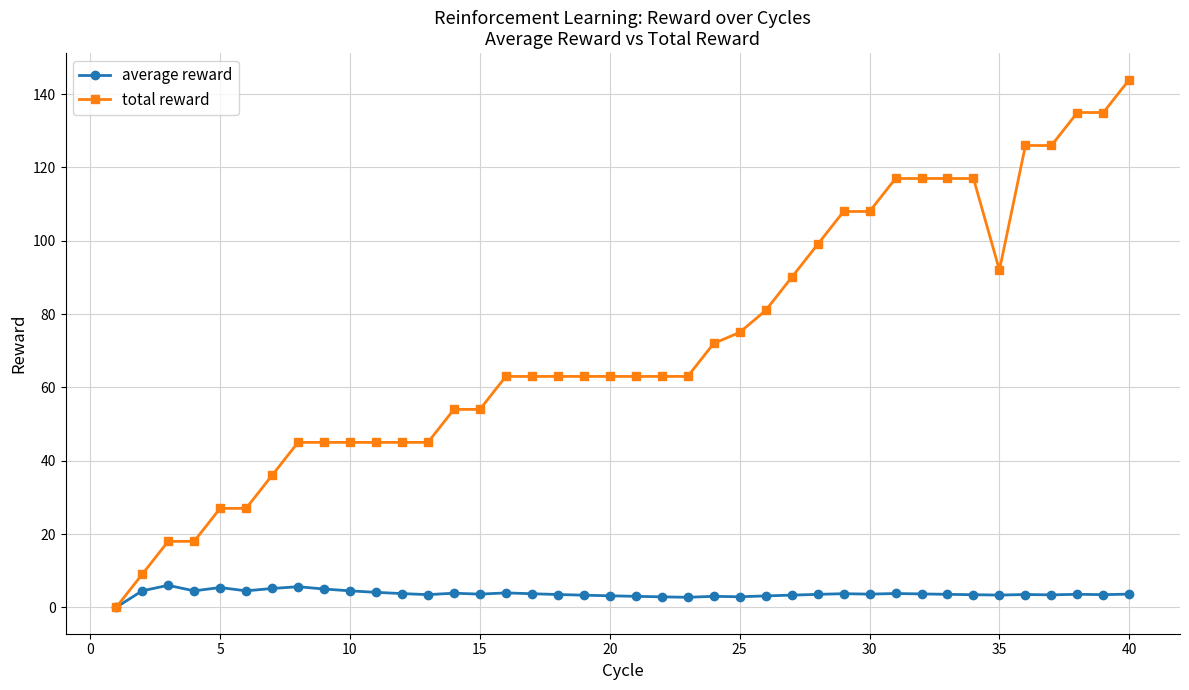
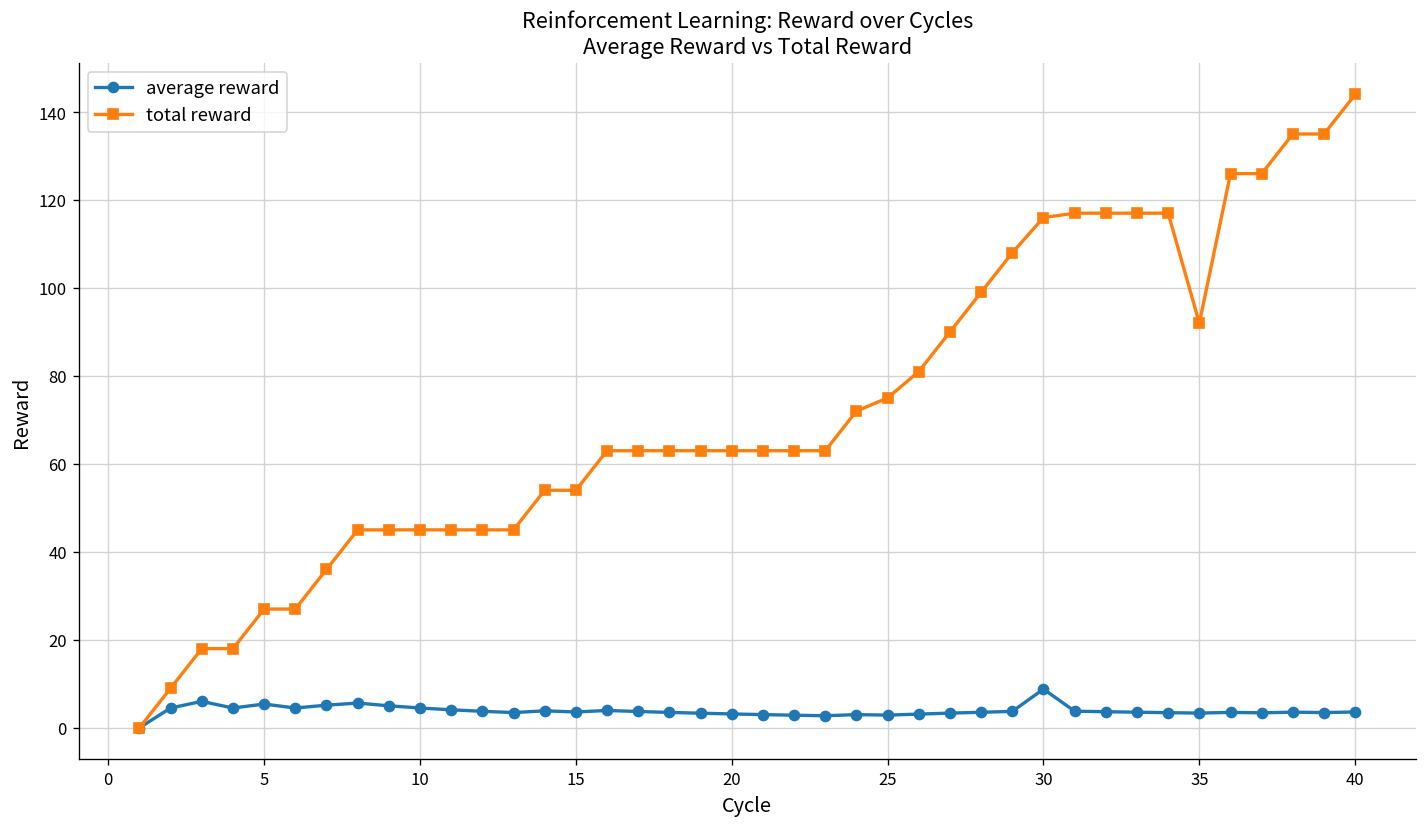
  {
    "average reward": {
      "5": 5,
      "10": 5,
      "15": 4,
      "20": 3,
      "25": 3,
-     "30": 4,
+     "30": 9,
      "35": 3,
      "40": 4
    },
    "total reward": {
      "5": 27,
      "10": 45,
      "15": 54,
      "20": 63,
      "25": 75,
-     "30": 108,
+     "30": 116,
      "35": 92,
      "40": 144
    }
  }
